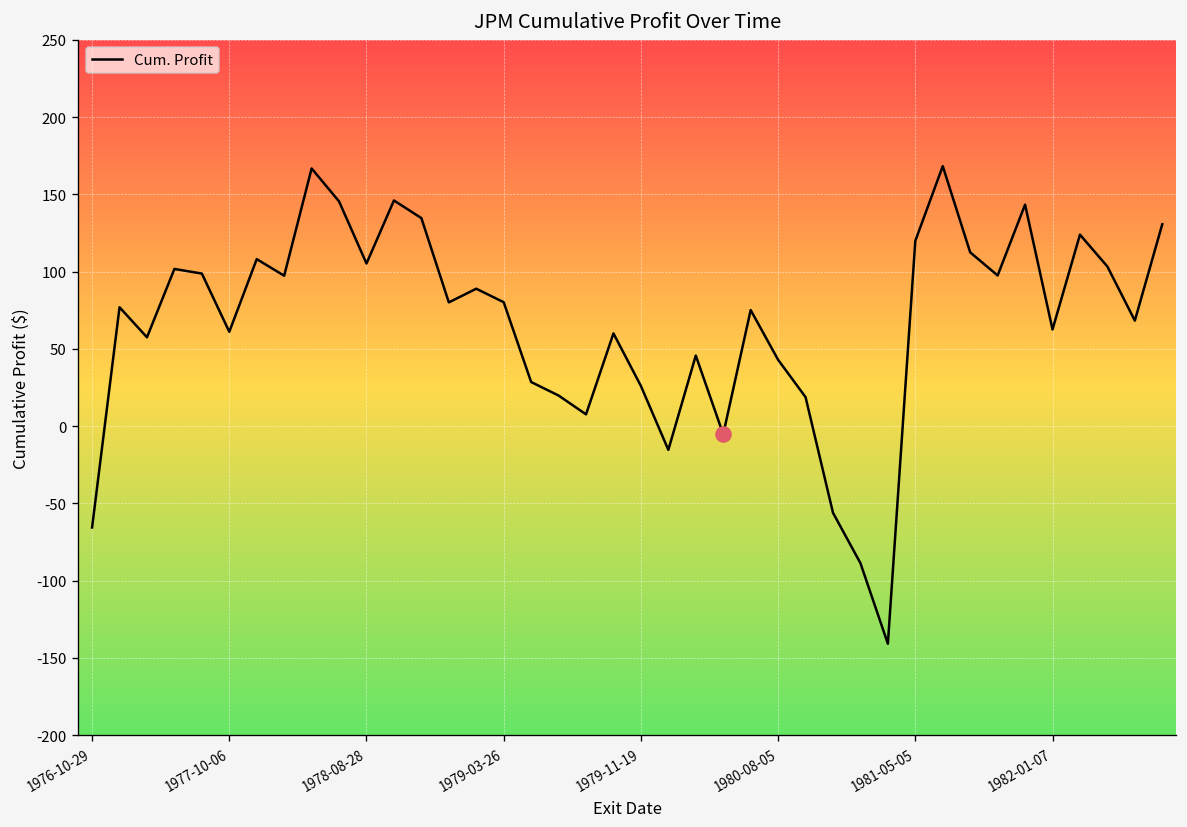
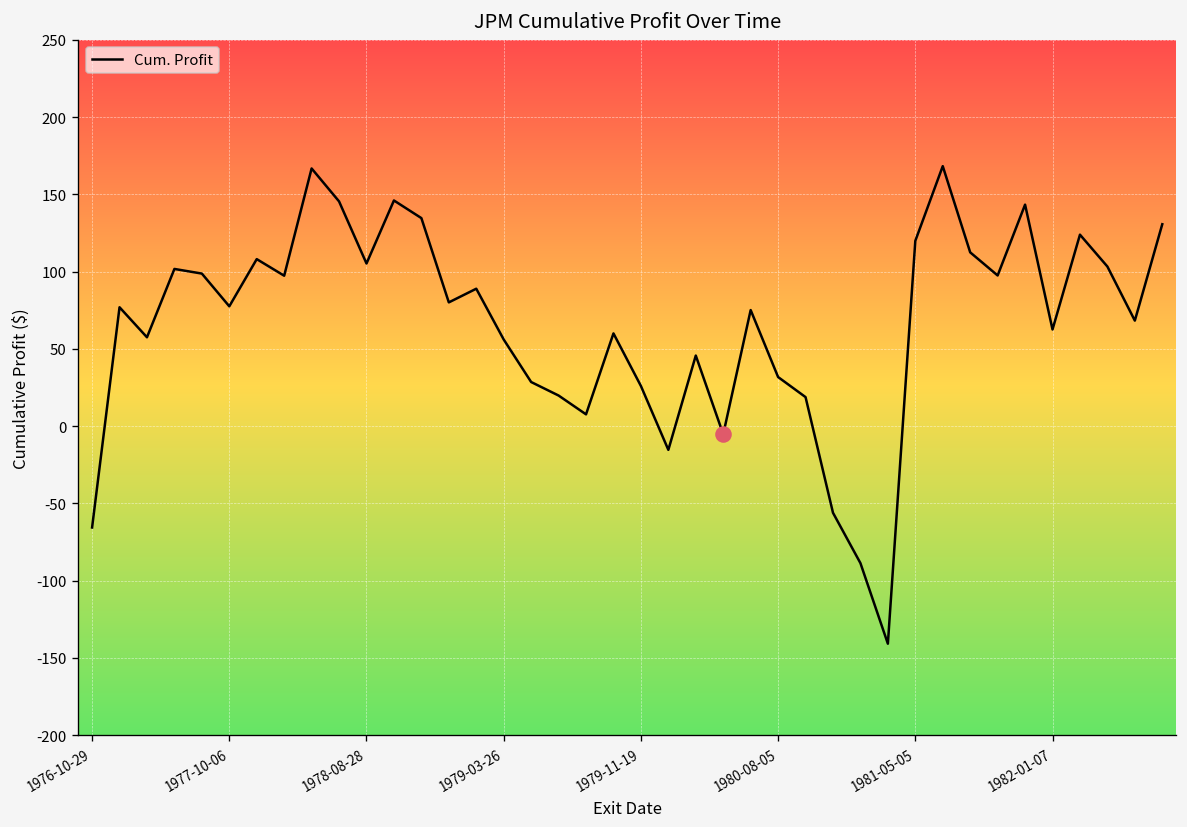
  {
    "Cum. Profit": {
      "1976-10-29": -66,
-     "1977-10-06": 61,
+     "1977-10-06": 78,
      "1978-08-28": 105,
-     "1979-03-26": 80,
+     "1979-03-26": 56,
      "1979-11-19": 26,
-     "1980-08-05": 43,
+     "1980-08-05": 32,
      "1981-05-05": 120,
      "1982-01-07": 63
    }
  }
